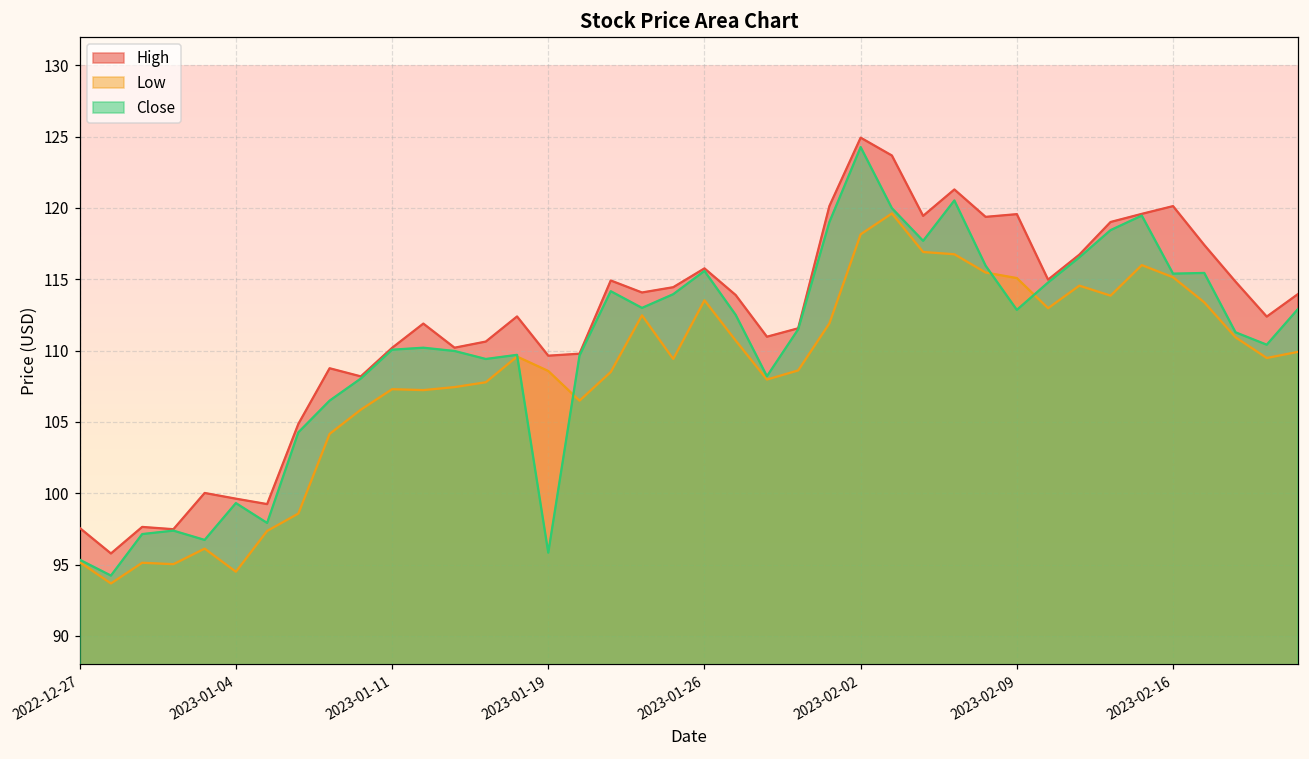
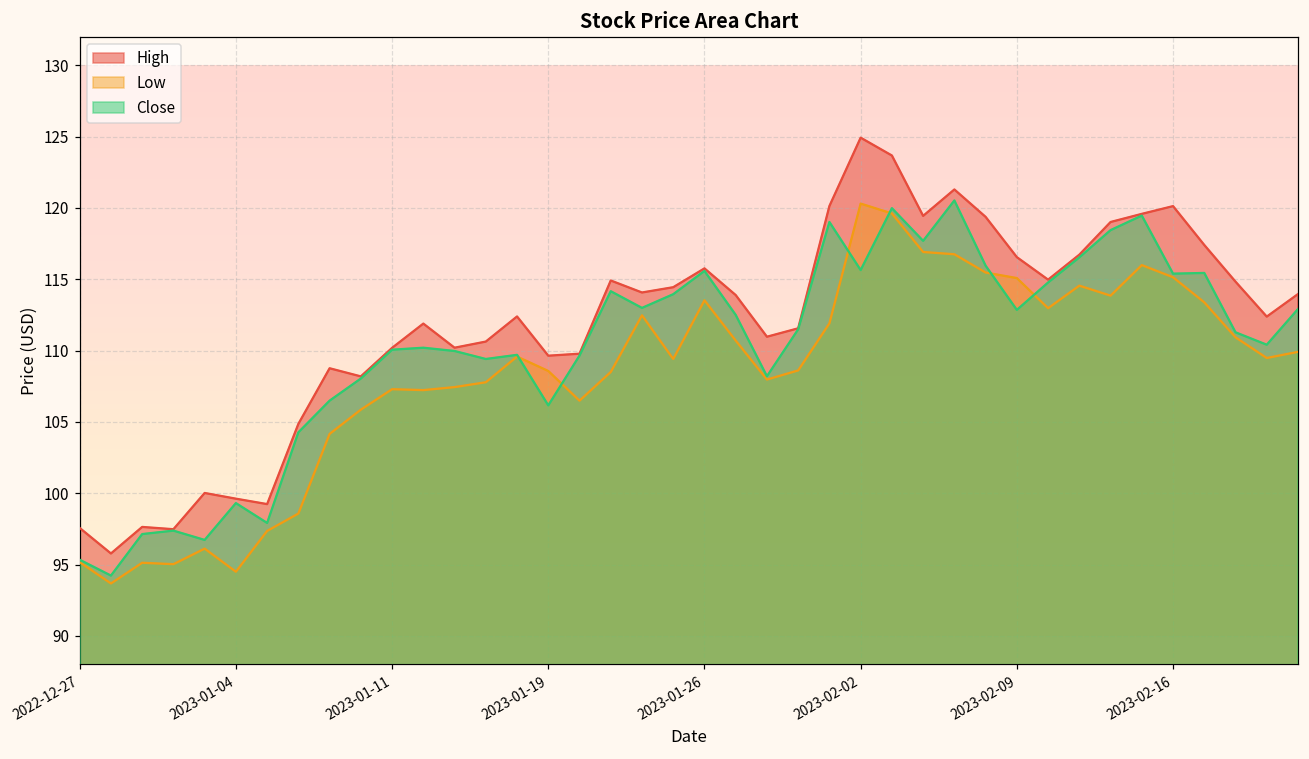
  {
    "High": {
      "2022-12-27": 97.6,
      "2023-01-04": 99.6,
      "2023-01-19": 109.6,
      "2023-02-02": 124.9,
-     "2023-02-09": 119.6,
+     "2023-02-09": 116.5,
      "2023-02-16": 120.1
    },
    "Low": {
      "2023-01-04": 94.5,
      "2023-01-11": 107.3,
      "2023-01-19": 108.6,
      "2023-01-26": 113.5,
-     "2023-02-02": 118.1,
+     "2023-02-02": 120.3,
      "2023-02-09": 115.1,
      "2023-02-16": 115.1
    },
    "Close": {
      "2023-01-04": 99.3,
-     "2023-01-19": 95.8,
-     "2023-02-02": 124.3,
+     "2023-01-19": 106.2,
+     "2023-02-02": 115.6,
      "2023-02-09": 112.9,
      "2023-02-16": 115.4
    }
  }
